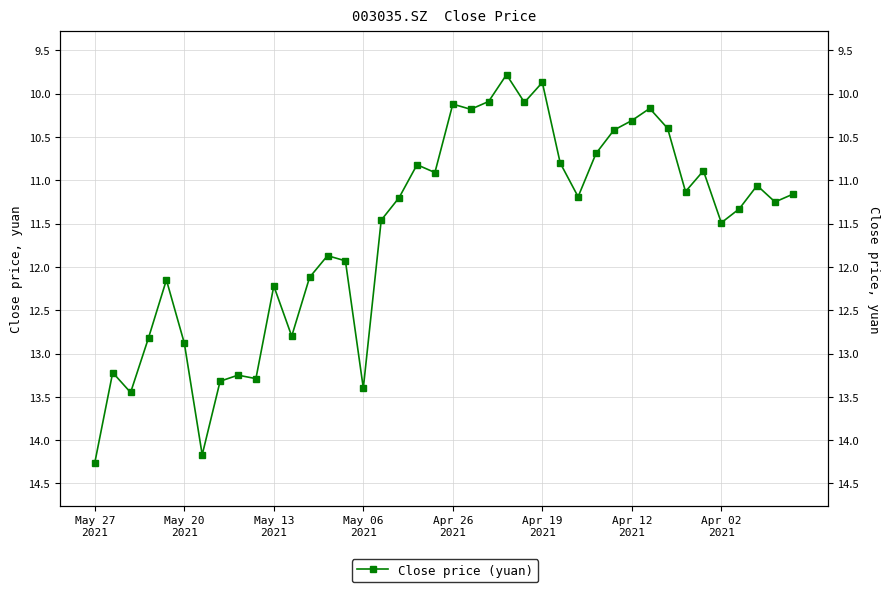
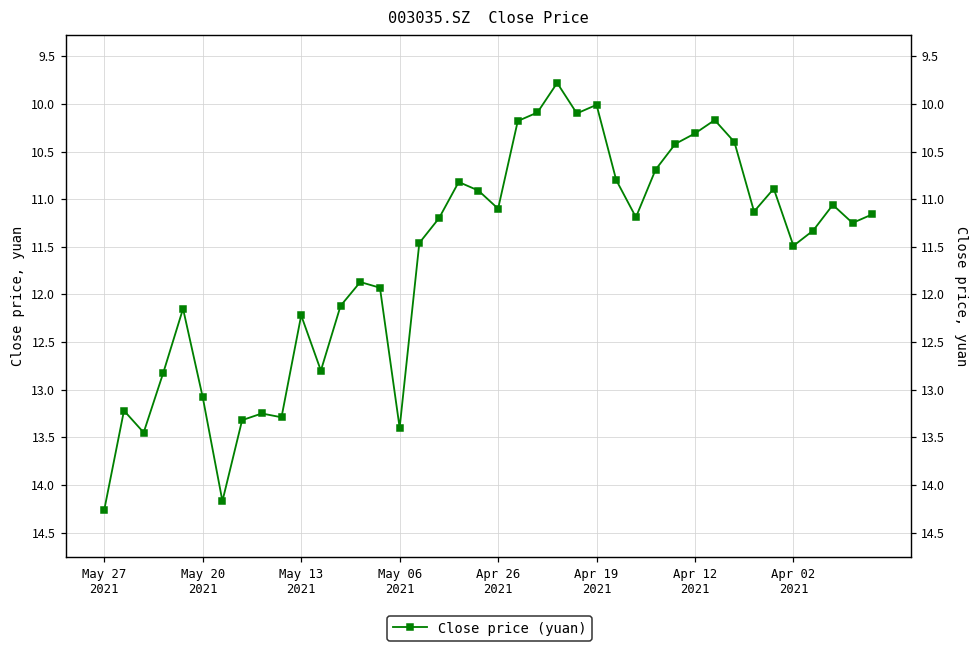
  {
    "May 27 2021": 14.3,
-   "May 20 2021": 12.9,
+   "May 20 2021": 13.1,
    "May 13 2021": 12.2,
    "May 06 2021": 13.4,
-   "Apr 26 2021": 10.1,
-   "Apr 19 2021": 9.9,
+   "Apr 26 2021": 11.1,
+   "Apr 19 2021": 10.0,
    "Apr 12 2021": 10.3,
    "Apr 02 2021": 11.5
  }
